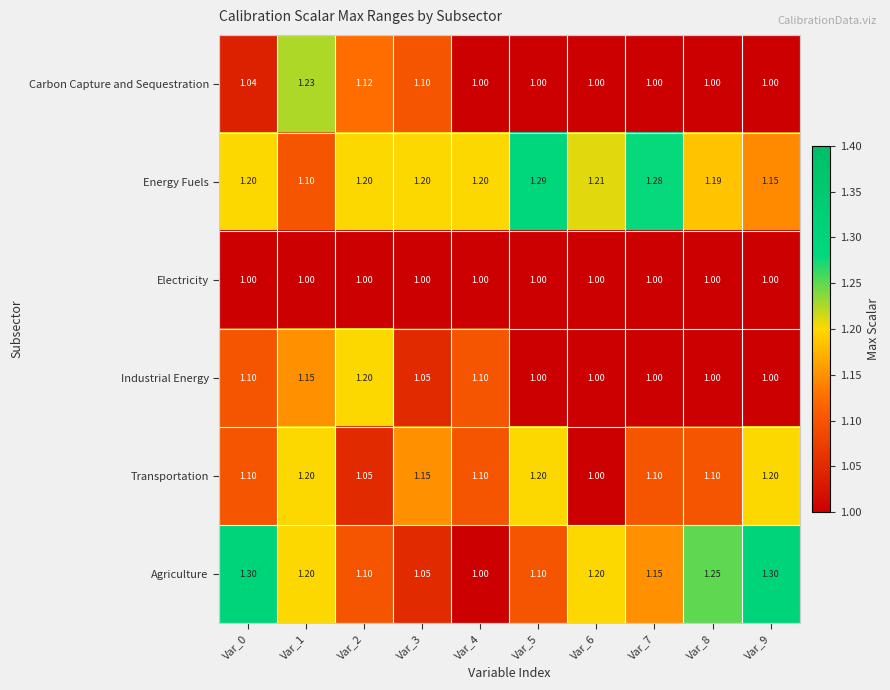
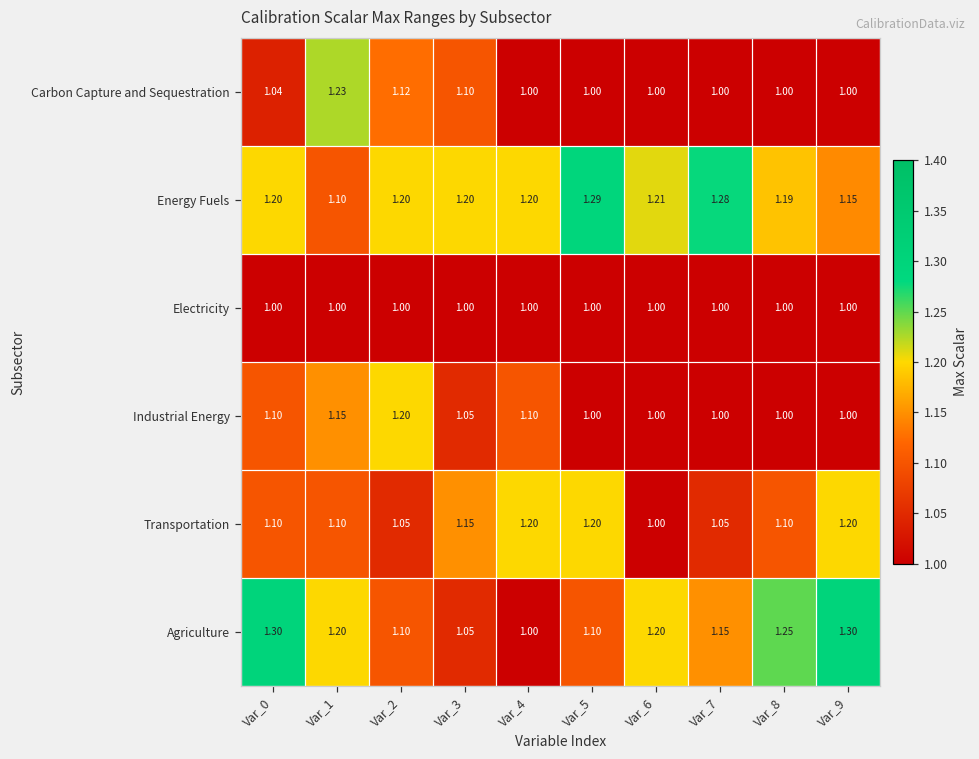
  {
    "Carbon Capture and Sequestration": {
      "Var_0": 1.04,
      "Var_1": 1.23,
      "Var_2": 1.12,
      "Var_3": 1.10,
      "Var_4": 1.00,
      "Var_5": 1.00,
      "Var_6": 1.00,
      "Var_7": 1.00,
      "Var_8": 1.00,
      "Var_9": 1.00
    },
    "Energy Fuels": {
      "Var_0": 1.20,
      "Var_1": 1.10,
      "Var_2": 1.20,
      "Var_3": 1.20,
      "Var_4": 1.20,
      "Var_5": 1.29,
      "Var_6": 1.21,
      "Var_7": 1.28,
      "Var_8": 1.19,
      "Var_9": 1.15
    },
    "Electricity": {
      "Var_0": 1.00,
      "Var_1": 1.00,
      "Var_2": 1.00,
      "Var_3": 1.00,
      "Var_4": 1.00,
      "Var_5": 1.00,
      "Var_6": 1.00,
      "Var_7": 1.00,
      "Var_8": 1.00,
      "Var_9": 1.00
    },
    "Industrial Energy": {
      "Var_0": 1.10,
      "Var_1": 1.15,
      "Var_2": 1.20,
      "Var_3": 1.05,
      "Var_4": 1.10,
      "Var_5": 1.00,
      "Var_6": 1.00,
      "Var_7": 1.00,
      "Var_8": 1.00,
      "Var_9": 1.00
    },
    "Transportation": {
      "Var_0": 1.10,
-     "Var_1": 1.20,
+     "Var_1": 1.10,
      "Var_2": 1.05,
      "Var_3": 1.15,
-     "Var_4": 1.10,
+     "Var_4": 1.20,
      "Var_5": 1.20,
      "Var_6": 1.00,
-     "Var_7": 1.10,
+     "Var_7": 1.05,
      "Var_8": 1.10,
      "Var_9": 1.20
    },
    "Agriculture": {
      "Var_0": 1.30,
      "Var_1": 1.20,
      "Var_2": 1.10,
      "Var_3": 1.05,
      "Var_4": 1.00,
      "Var_5": 1.10,
      "Var_6": 1.20,
      "Var_7": 1.15,
      "Var_8": 1.25,
      "Var_9": 1.30
    }
  }
